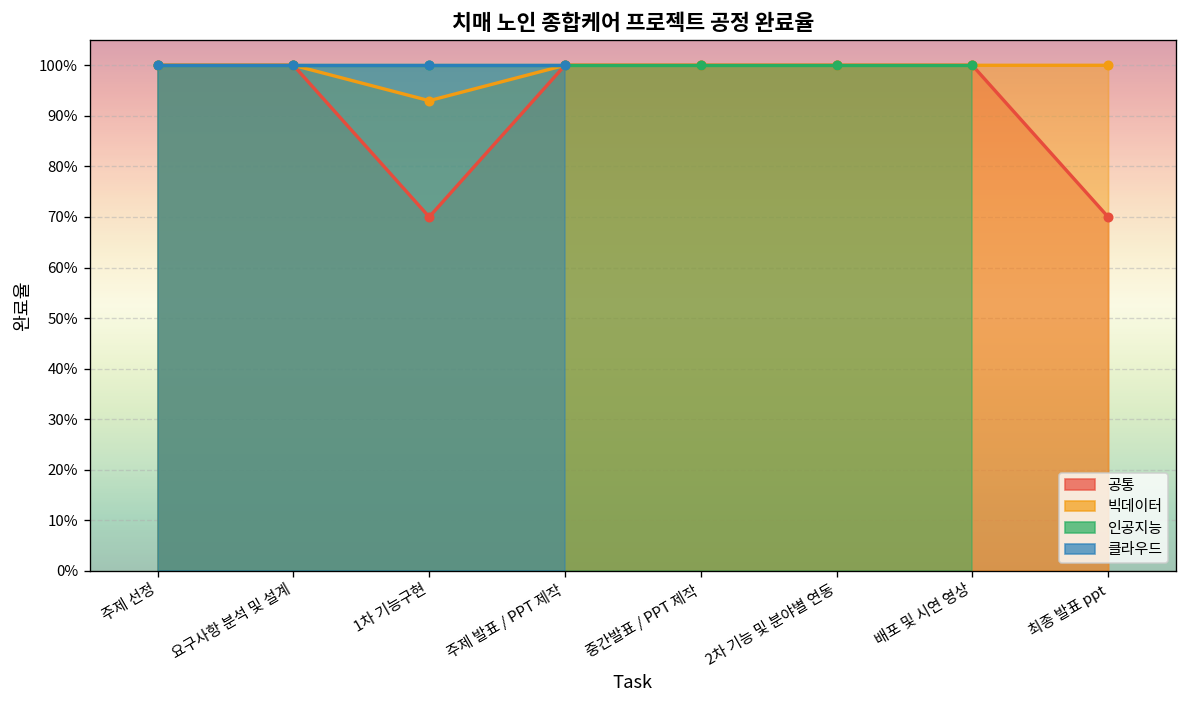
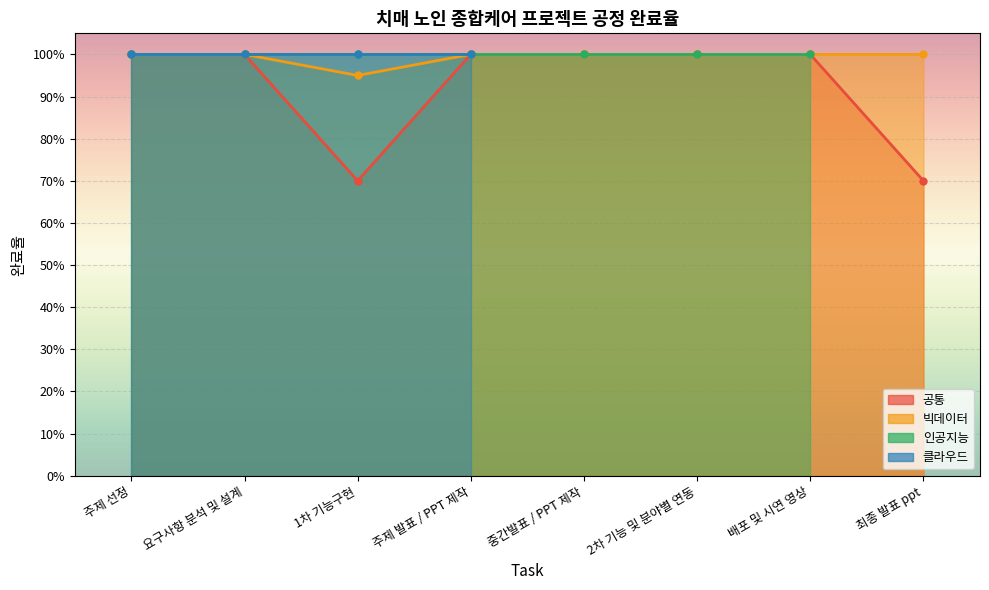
  {
    "공통": {
      "1차 기능구현": "70%",
      "최종 발표 ppt": "70%"
    },
    "빅데이터": {
-     "1차 기능구현": "93%",
+     "1차 기능구현": "95%",
      "최종 발표 ppt": "100%"
    }
  }
